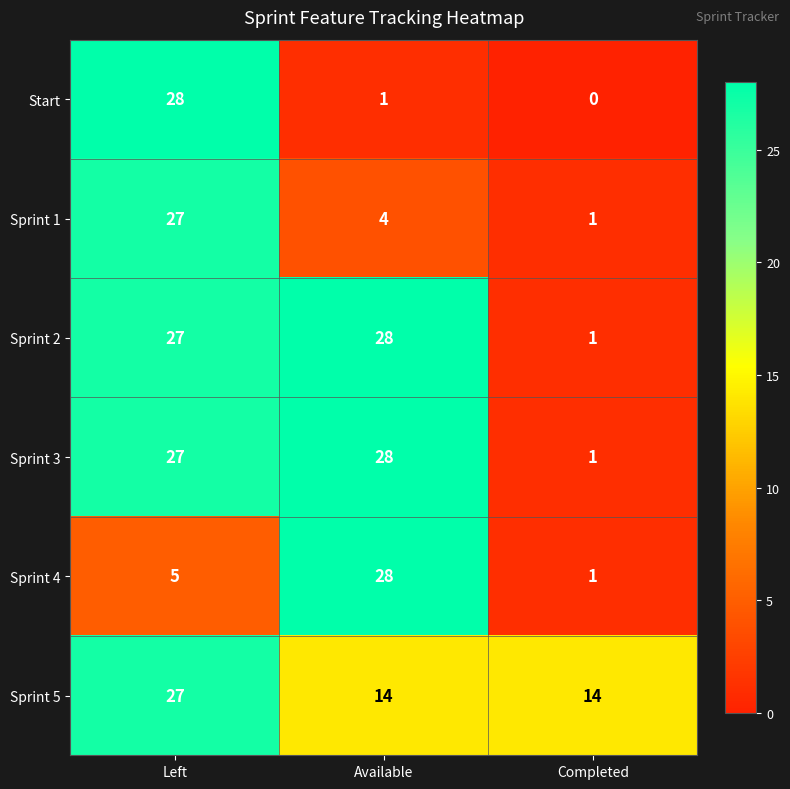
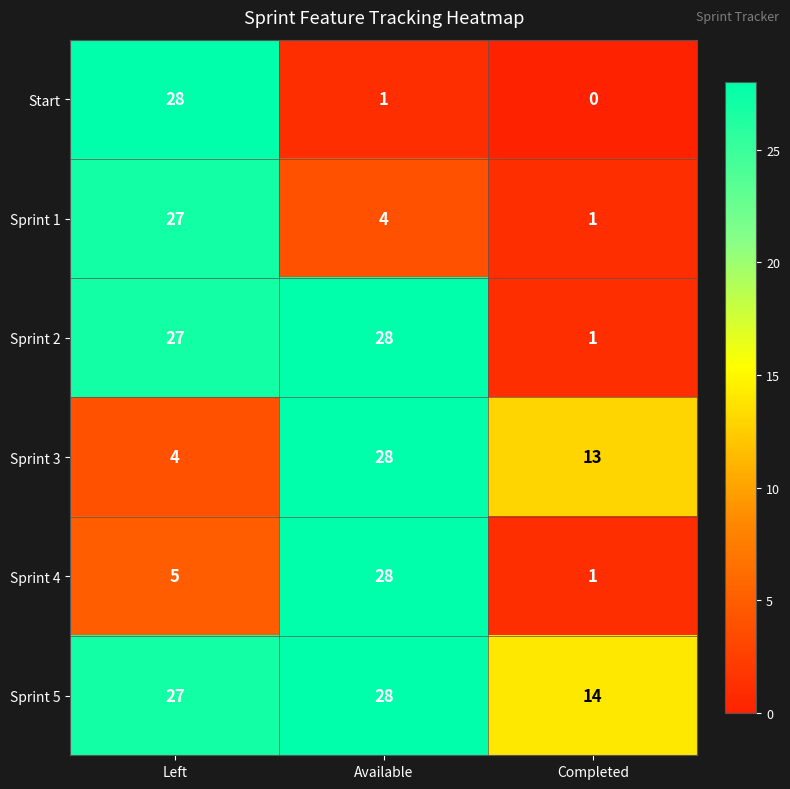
  {
    "Start": {
      "Left": 28,
      "Available": 1,
      "Completed": 0
    },
    "Sprint 1": {
      "Left": 27,
      "Available": 4,
      "Completed": 1
    },
    "Sprint 2": {
      "Left": 27,
      "Available": 28,
      "Completed": 1
    },
    "Sprint 3": {
-     "Left": 27,
+     "Left": 4,
      "Available": 28,
-     "Completed": 1
+     "Completed": 13
    },
    "Sprint 4": {
      "Left": 5,
      "Available": 28,
      "Completed": 1
    },
    "Sprint 5": {
      "Left": 27,
-     "Available": 14,
+     "Available": 28,
      "Completed": 14
    }
  }
